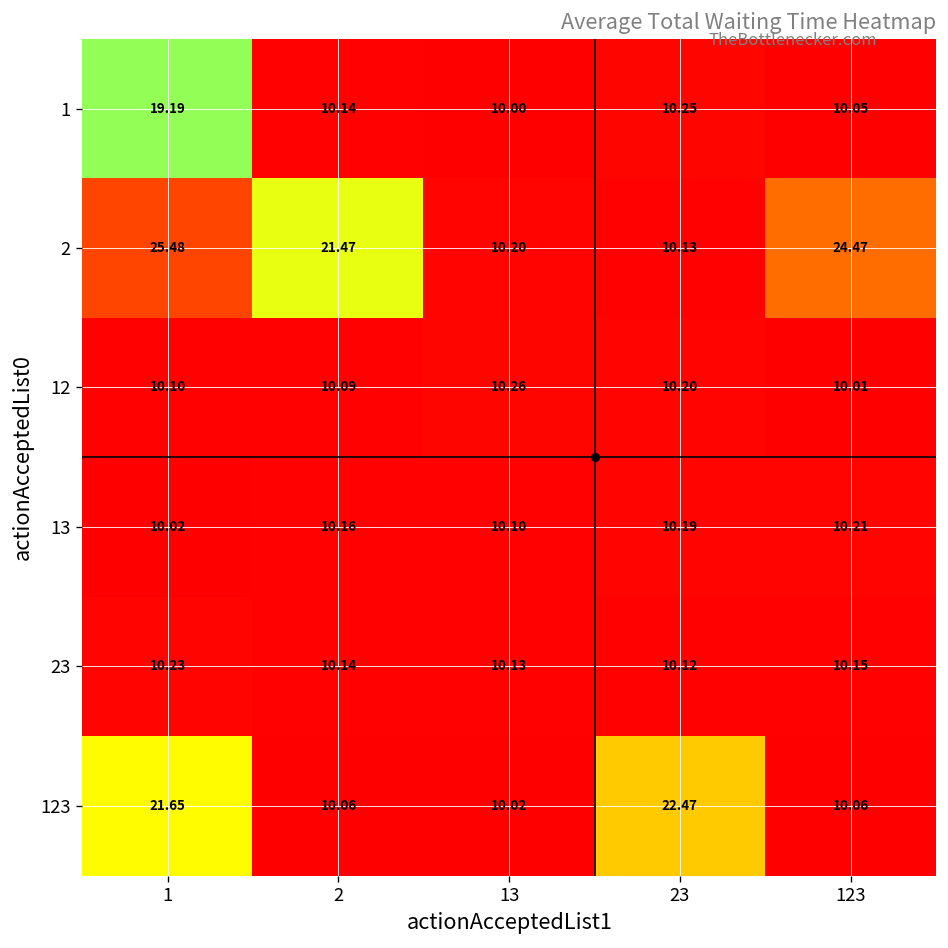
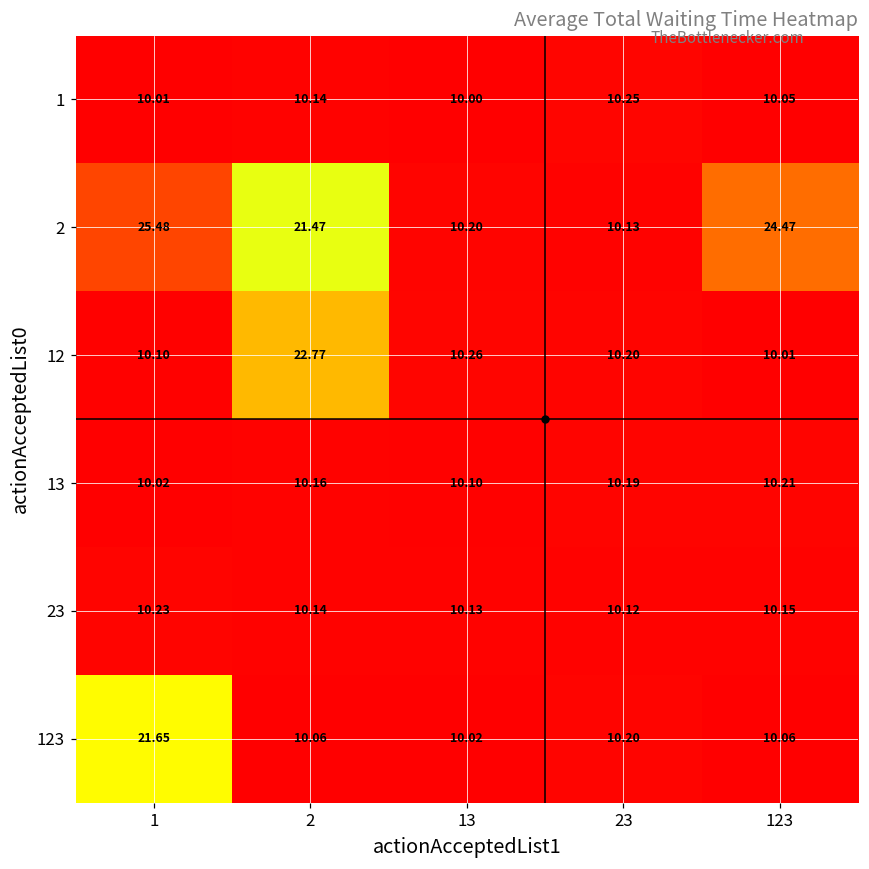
  {
    "1": {
-     "1": 19.19,
+     "1": 10.01,
      "2": 10.14,
      "13": 10.00,
      "23": 10.25,
      "123": 10.05
    },
    "2": {
      "1": 25.48,
      "2": 21.47,
      "13": 10.20,
      "23": 10.13,
      "123": 24.47
    },
    "12": {
      "1": 10.10,
-     "2": 10.09,
+     "2": 22.77,
      "13": 10.26,
      "23": 10.20,
      "123": 10.01
    },
    "13": {
      "1": 10.02,
      "2": 10.16,
      "13": 10.10,
      "23": 10.19,
      "123": 10.21
    },
    "23": {
      "1": 10.23,
      "2": 10.14,
      "13": 10.13,
      "23": 10.12,
      "123": 10.15
    },
    "123": {
      "1": 21.65,
      "2": 10.06,
      "13": 10.02,
-     "23": 22.47,
+     "23": 10.20,
      "123": 10.06
    }
  }
